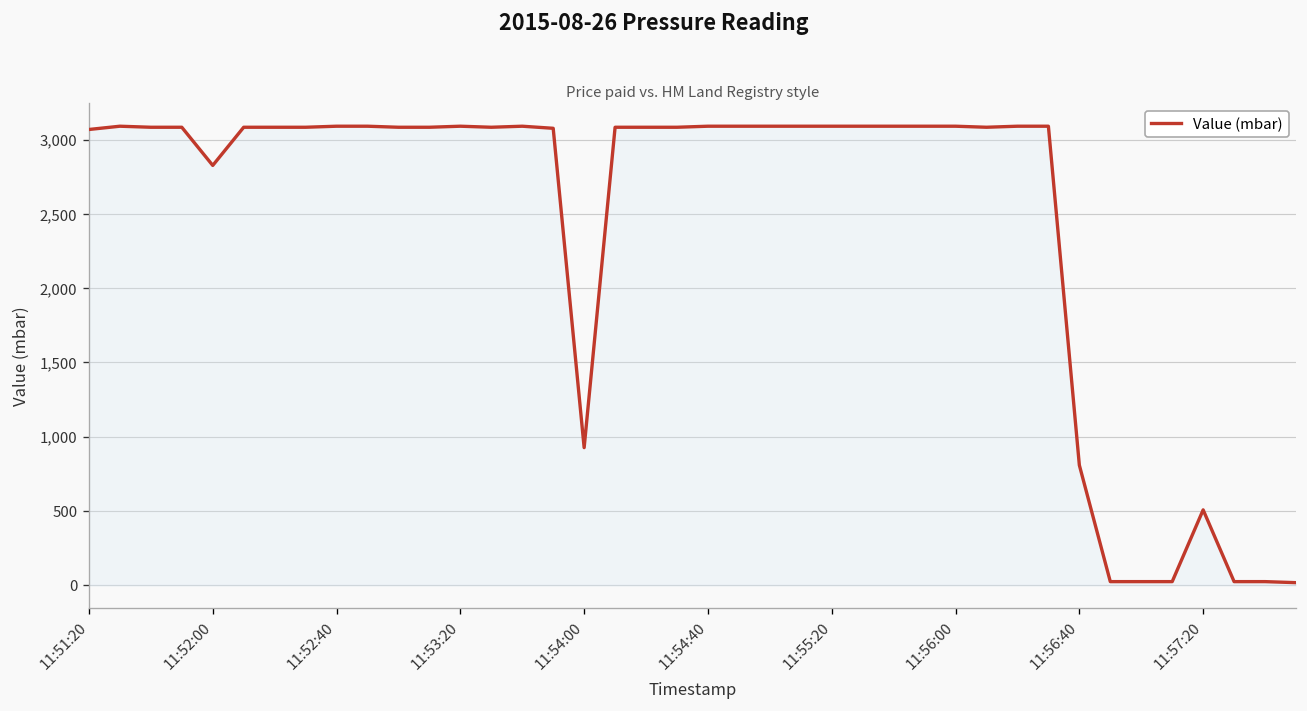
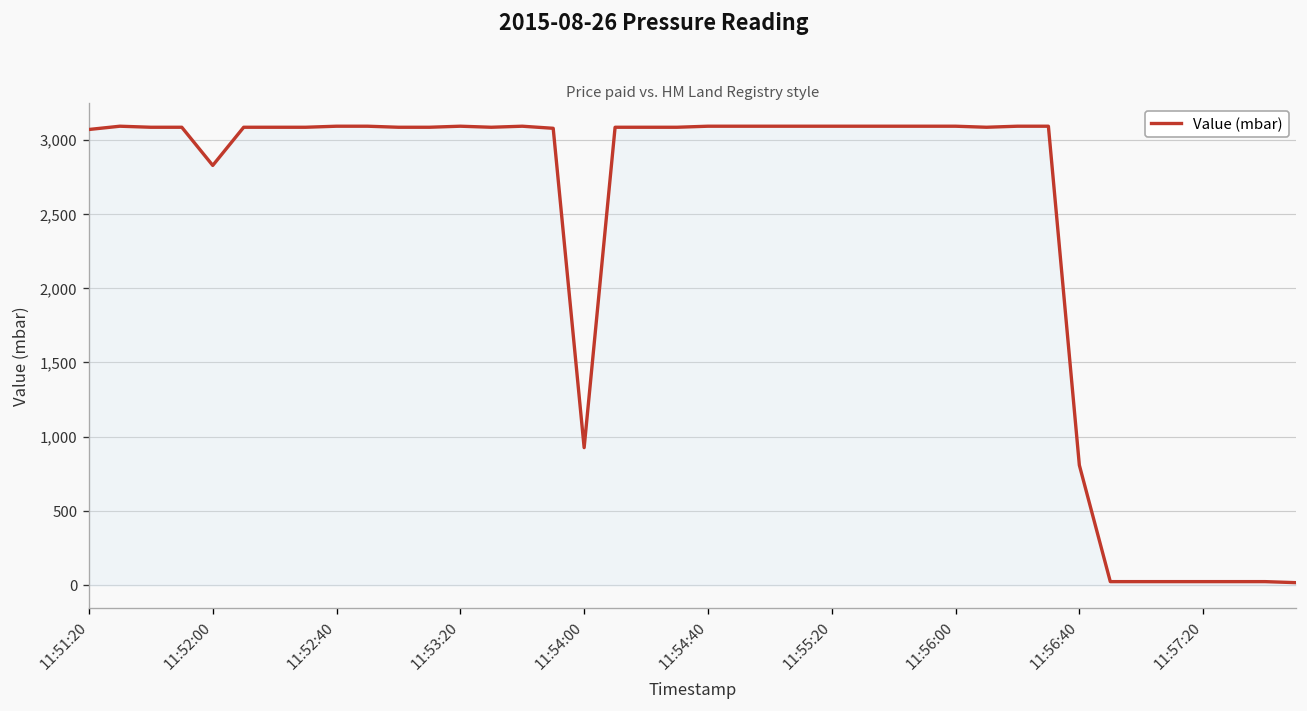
  {
    "11:51:20": "3,070",
    "11:52:00": "2,830",
    "11:52:40": "3,090",
    "11:53:20": "3,090",
    "11:54:00": "930",
    "11:54:40": "3,090",
    "11:55:20": "3,090",
    "11:56:00": "3,090",
    "11:56:40": "810",
-   "11:57:20": "510"
+   "11:57:20": "20"
  }
